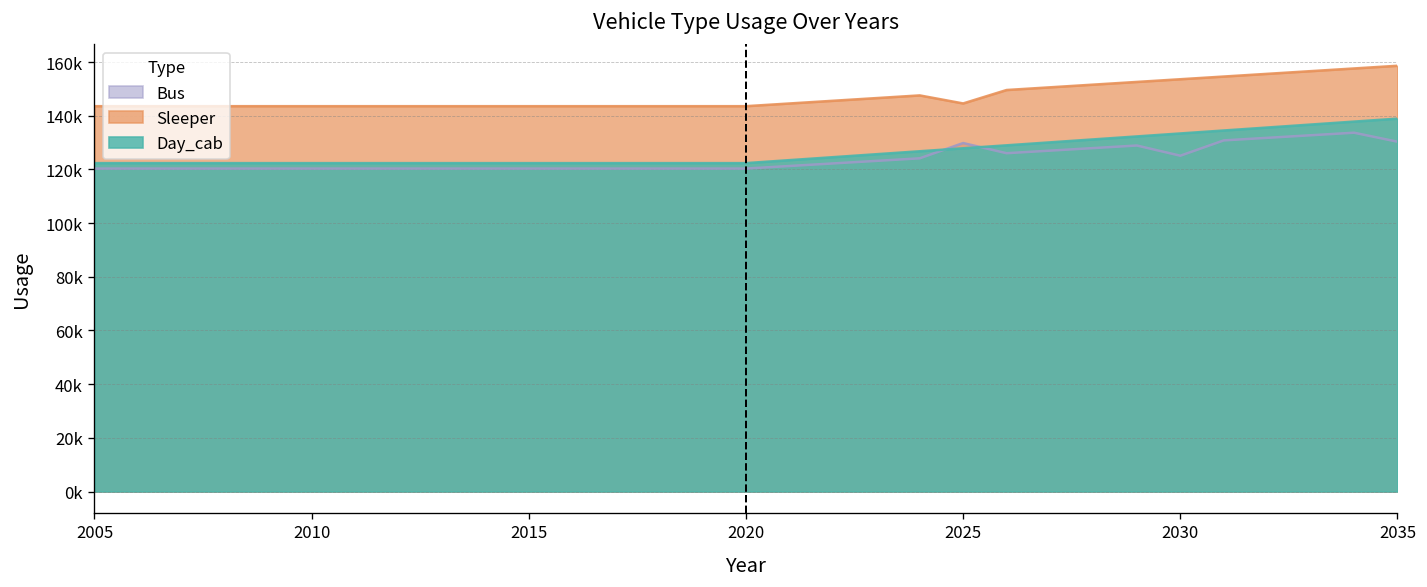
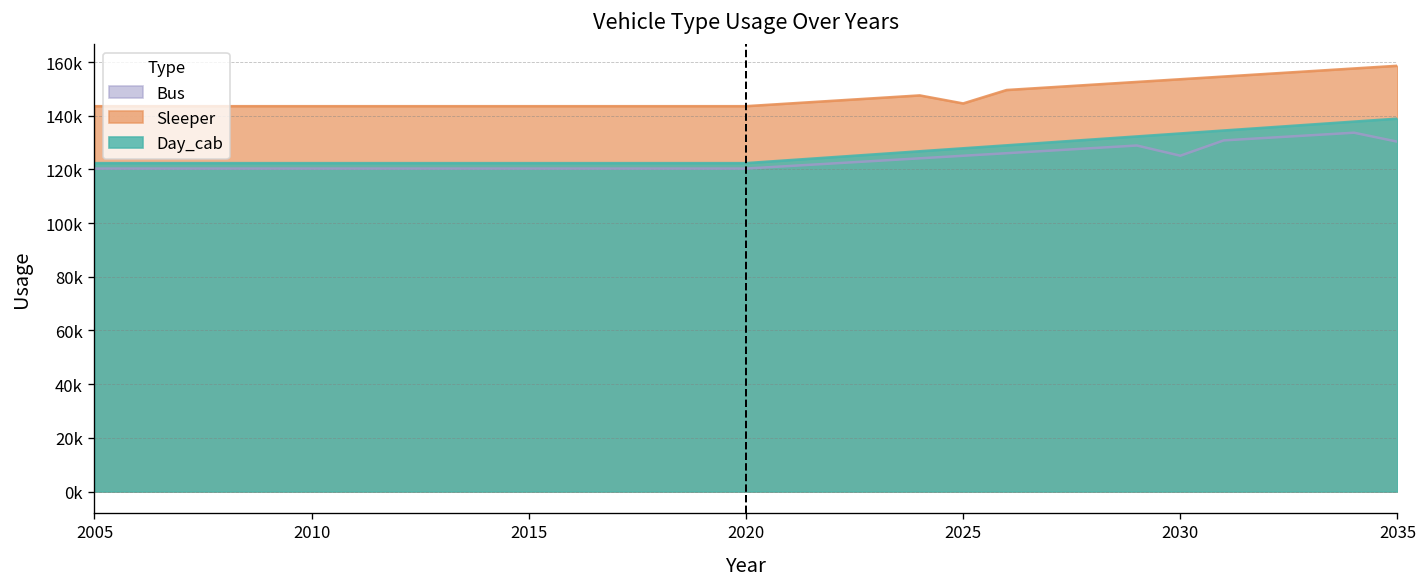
  {
    "Bus": {
      "2005": 120000,
      "2010": 120000,
      "2015": 120000,
      "2020": 120000,
-     "2025": 130000,
+     "2025": 125000,
      "2030": 125000,
      "2035": 130000
    },
    "Sleeper": {
      "2005": 144000,
      "2010": 144000,
      "2015": 144000,
      "2020": 144000,
      "2025": 145000,
      "2030": 154000,
      "2035": 159000
    },
    "Day_cab": {
      "2005": 122000,
      "2010": 122000,
      "2015": 122000,
      "2020": 122000,
      "2025": 128000,
      "2030": 133000,
      "2035": 139000
    }
  }
